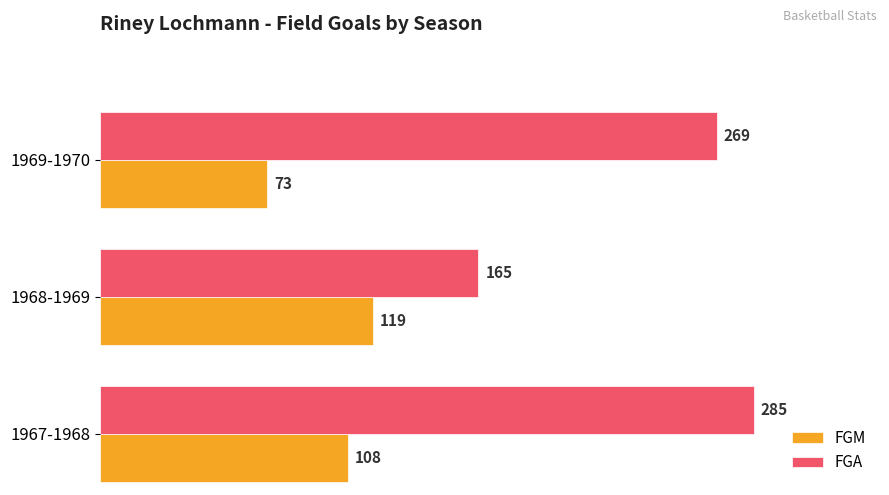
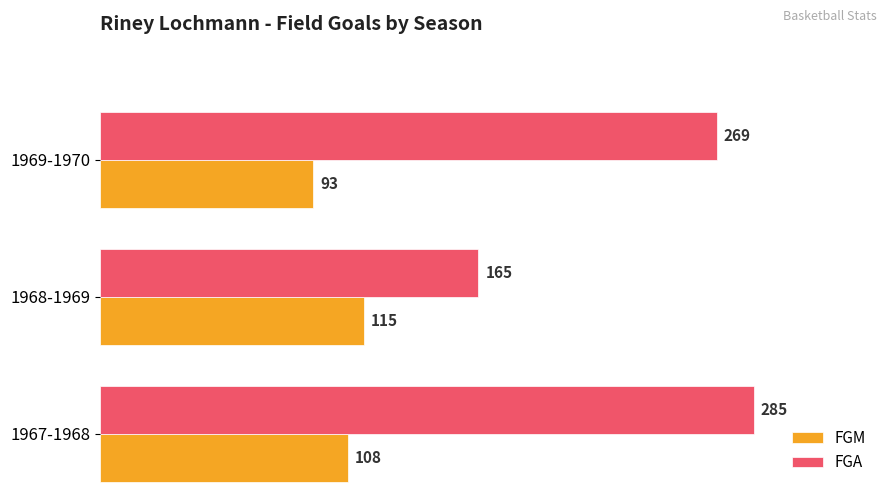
  {
    "FGM": {
-     "1969-1970": 73,
-     "1968-1969": 119,
+     "1969-1970": 93,
+     "1968-1969": 115,
      "1967-1968": 108
    },
    "FGA": {
      "1969-1970": 269,
      "1968-1969": 165,
      "1967-1968": 285
    }
  }
